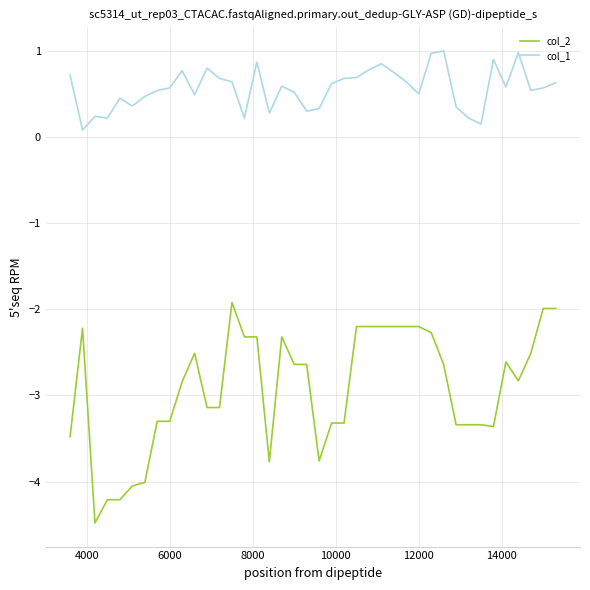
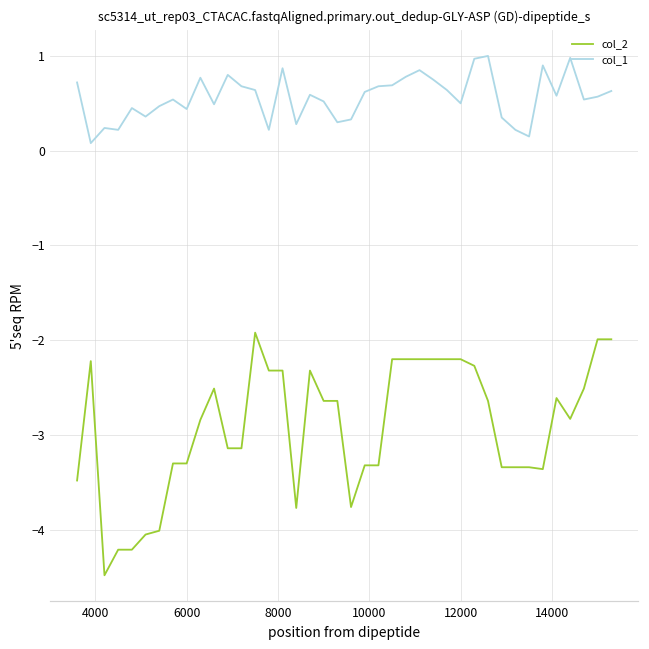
  {
    "col_2": {
      "6000": -3.3,
      "12000": -2.2
    },
    "col_1": {
-     "6000": 0.6,
+     "6000": 0.4,
      "12000": 0.5
    }
  }
